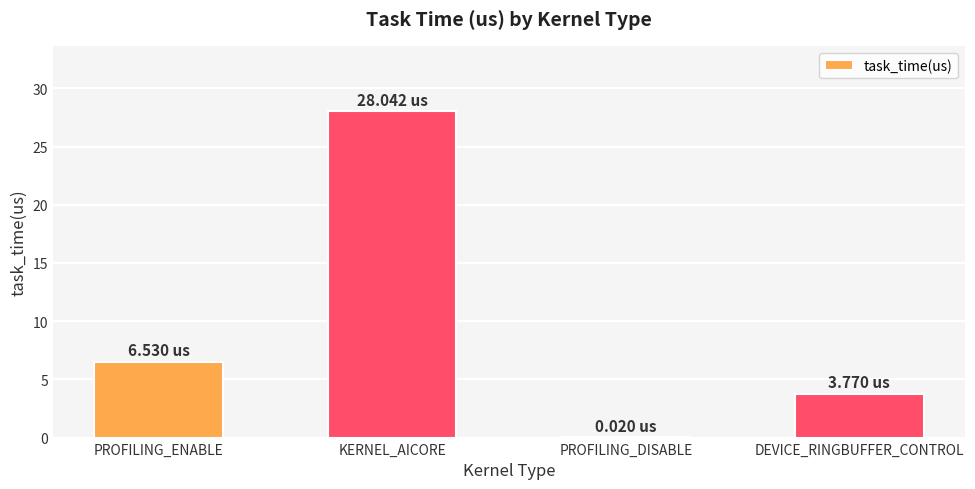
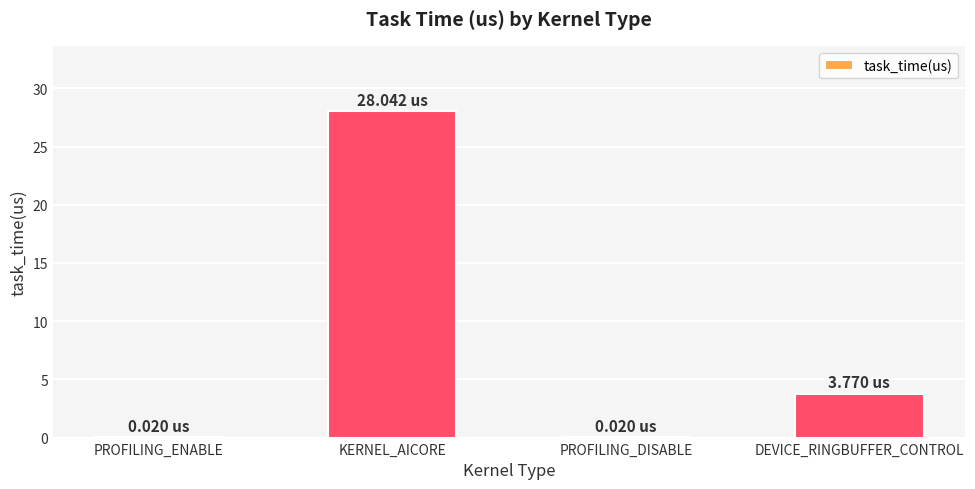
  {
-   "PROFILING_ENABLE": 6.530,
+   "PROFILING_ENABLE": 0.020,
    "KERNEL_AICORE": 28.042,
    "PROFILING_DISABLE": 0.020,
    "DEVICE_RINGBUFFER_CONTROL": 3.770
  }
